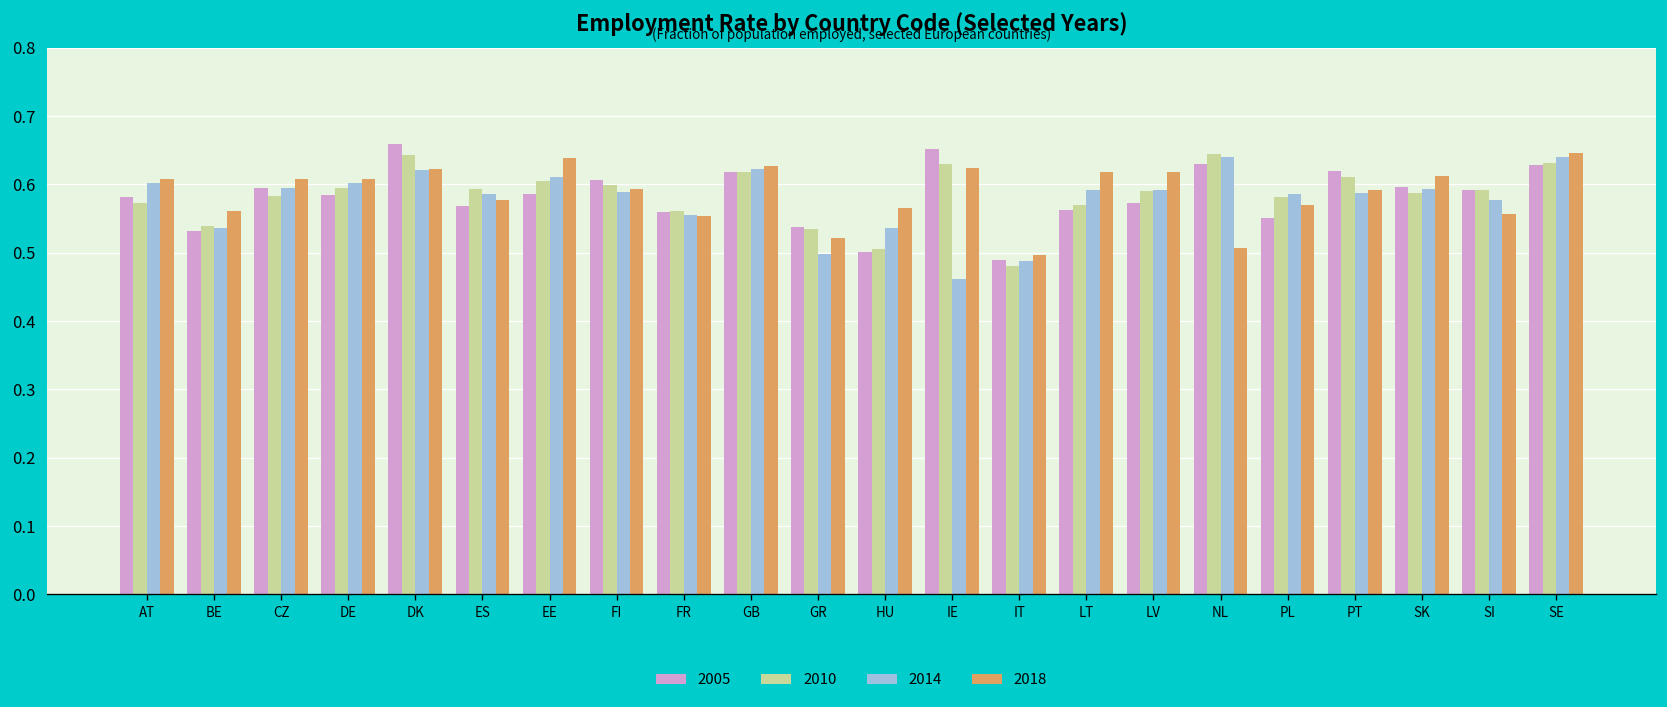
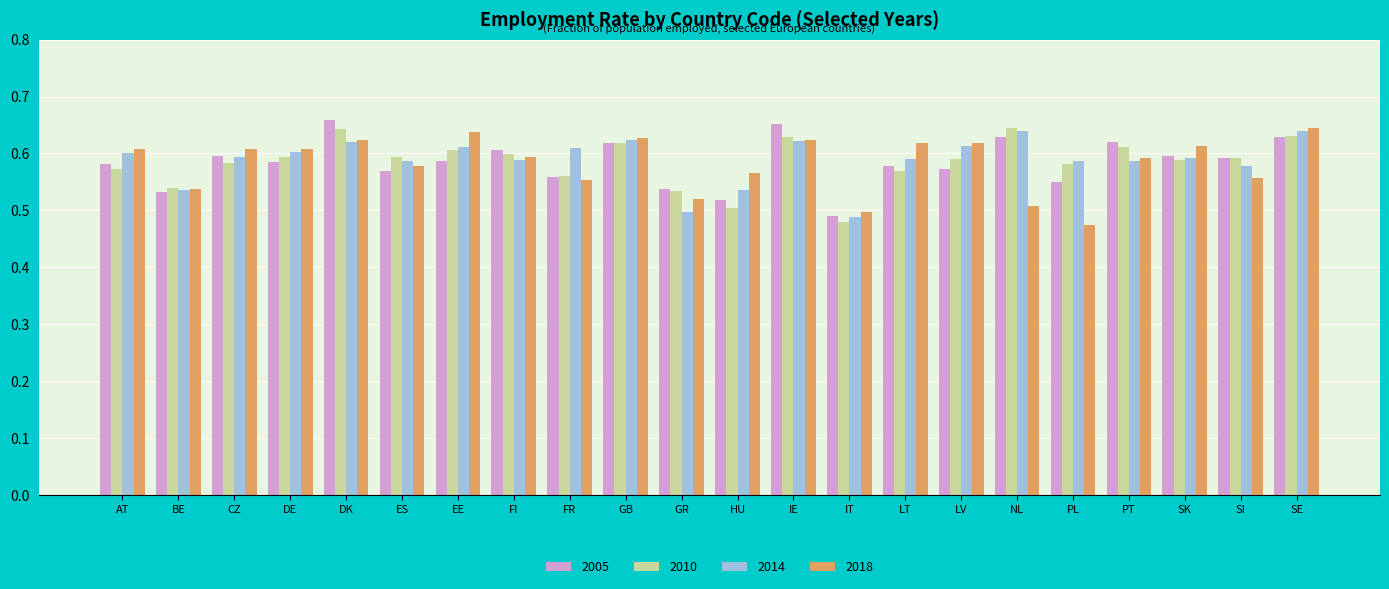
  {
    "2005": {
      "AT": 0.58,
      "BE": 0.53,
      "CZ": 0.59,
      "DE": 0.58,
      "DK": 0.66,
      "ES": 0.57,
      "EE": 0.59,
      "FI": 0.61,
      "FR": 0.56,
      "GB": 0.62,
      "GR": 0.54,
-     "HU": 0.50,
+     "HU": 0.52,
      "IE": 0.65,
      "IT": 0.49,
-     "LT": 0.56,
+     "LT": 0.58,
      "LV": 0.57,
      "NL": 0.63,
      "PL": 0.55,
      "PT": 0.62,
      "SK": 0.60,
      "SI": 0.59,
      "SE": 0.63
    },
    "2010": {
      "AT": 0.57,
      "BE": 0.54,
      "CZ": 0.58,
      "DE": 0.59,
      "DK": 0.64,
      "ES": 0.59,
      "EE": 0.61,
      "FI": 0.60,
      "FR": 0.56,
      "GB": 0.62,
      "GR": 0.53,
      "HU": 0.51,
      "IE": 0.63,
      "IT": 0.48,
      "LT": 0.57,
      "LV": 0.59,
      "NL": 0.64,
      "PL": 0.58,
      "PT": 0.61,
      "SK": 0.59,
      "SI": 0.59,
      "SE": 0.63
    },
    "2014": {
      "AT": 0.60,
      "BE": 0.54,
      "CZ": 0.59,
      "DE": 0.60,
      "DK": 0.62,
      "ES": 0.59,
      "EE": 0.61,
      "FI": 0.59,
-     "FR": 0.56,
+     "FR": 0.61,
      "GB": 0.62,
      "GR": 0.50,
      "HU": 0.54,
-     "IE": 0.46,
+     "IE": 0.62,
      "IT": 0.49,
      "LT": 0.59,
-     "LV": 0.59,
+     "LV": 0.61,
      "NL": 0.64,
      "PL": 0.59,
      "PT": 0.59,
      "SK": 0.59,
      "SI": 0.58,
      "SE": 0.64
    },
    "2018": {
      "AT": 0.61,
-     "BE": 0.56,
+     "BE": 0.54,
      "CZ": 0.61,
      "DE": 0.61,
      "DK": 0.62,
      "ES": 0.58,
      "EE": 0.64,
      "FI": 0.59,
      "FR": 0.55,
      "GB": 0.63,
      "GR": 0.52,
      "HU": 0.57,
      "IE": 0.62,
      "IT": 0.50,
      "LT": 0.62,
      "LV": 0.62,
      "NL": 0.51,
-     "PL": 0.57,
+     "PL": 0.47,
      "PT": 0.59,
      "SK": 0.61,
      "SI": 0.56,
      "SE": 0.65
    }
  }
